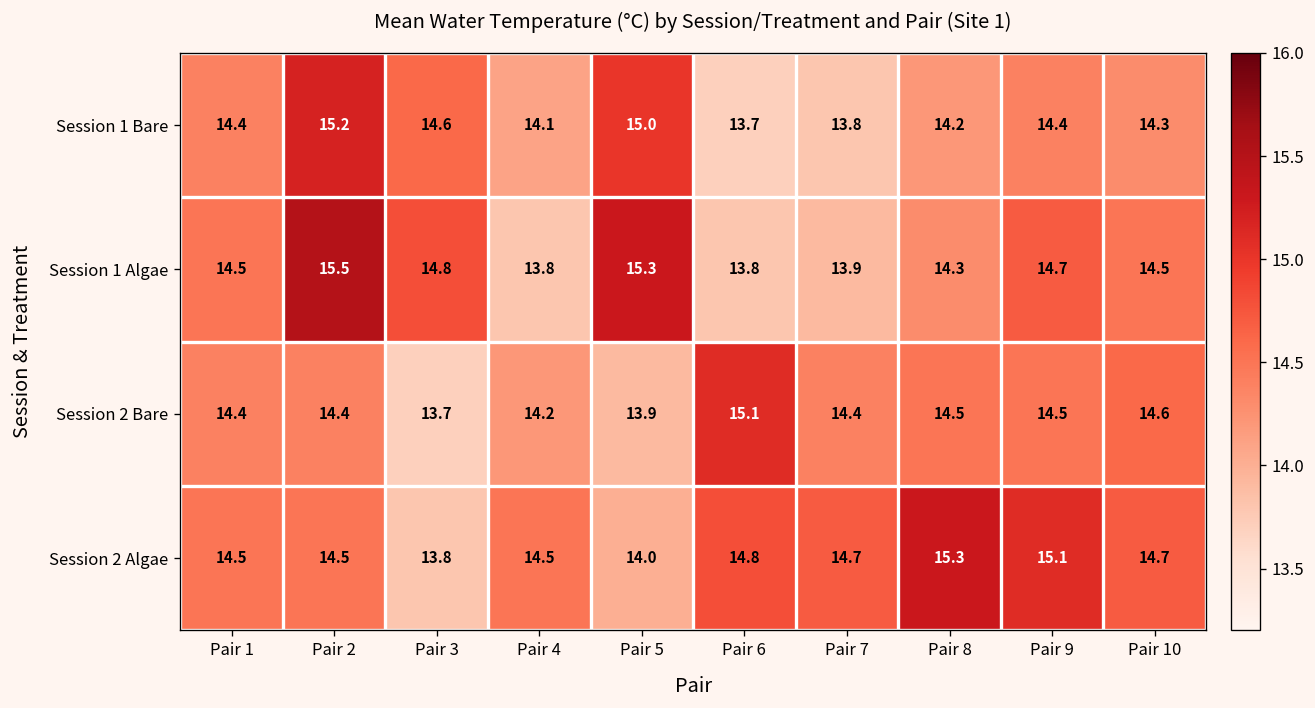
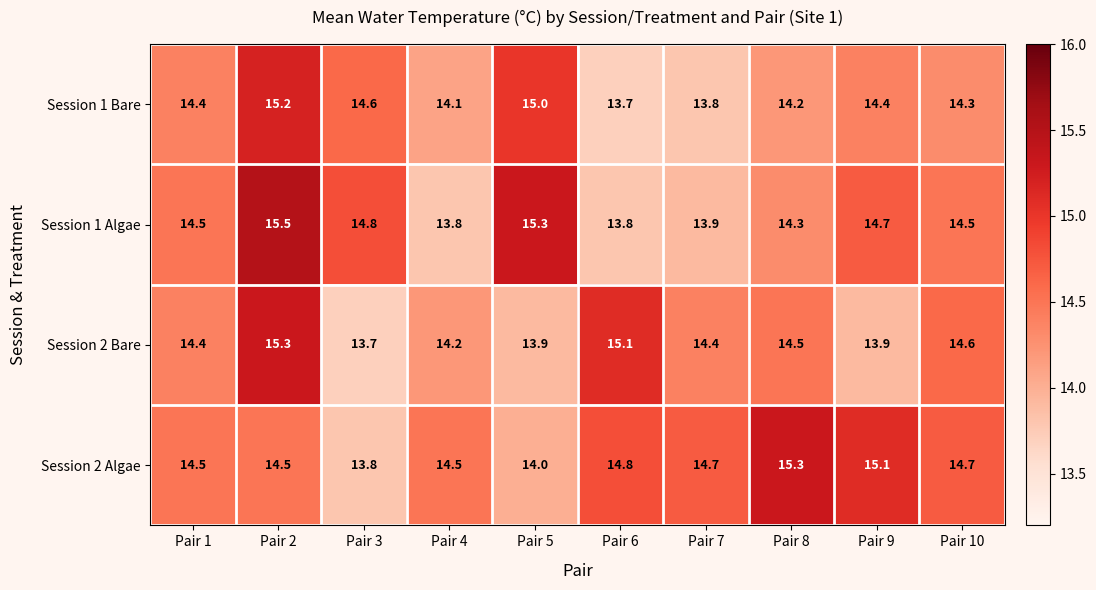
  {
    "Session 1 Bare": {
      "Pair 1": 14.4,
      "Pair 2": 15.2,
      "Pair 3": 14.6,
      "Pair 4": 14.1,
      "Pair 5": 15.0,
      "Pair 6": 13.7,
      "Pair 7": 13.8,
      "Pair 8": 14.2,
      "Pair 9": 14.4,
      "Pair 10": 14.3
    },
    "Session 1 Algae": {
      "Pair 1": 14.5,
      "Pair 2": 15.5,
      "Pair 3": 14.8,
      "Pair 4": 13.8,
      "Pair 5": 15.3,
      "Pair 6": 13.8,
      "Pair 7": 13.9,
      "Pair 8": 14.3,
      "Pair 9": 14.7,
      "Pair 10": 14.5
    },
    "Session 2 Bare": {
      "Pair 1": 14.4,
-     "Pair 2": 14.4,
+     "Pair 2": 15.3,
      "Pair 3": 13.7,
      "Pair 4": 14.2,
      "Pair 5": 13.9,
      "Pair 6": 15.1,
      "Pair 7": 14.4,
      "Pair 8": 14.5,
-     "Pair 9": 14.5,
+     "Pair 9": 13.9,
      "Pair 10": 14.6
    },
    "Session 2 Algae": {
      "Pair 1": 14.5,
      "Pair 2": 14.5,
      "Pair 3": 13.8,
      "Pair 4": 14.5,
      "Pair 5": 14.0,
      "Pair 6": 14.8,
      "Pair 7": 14.7,
      "Pair 8": 15.3,
      "Pair 9": 15.1,
      "Pair 10": 14.7
    }
  }
